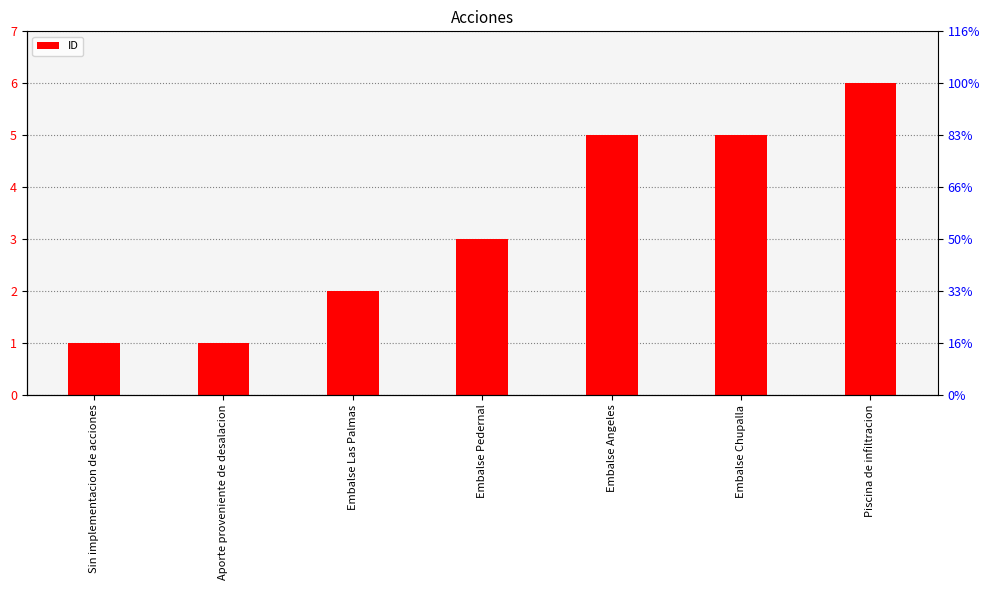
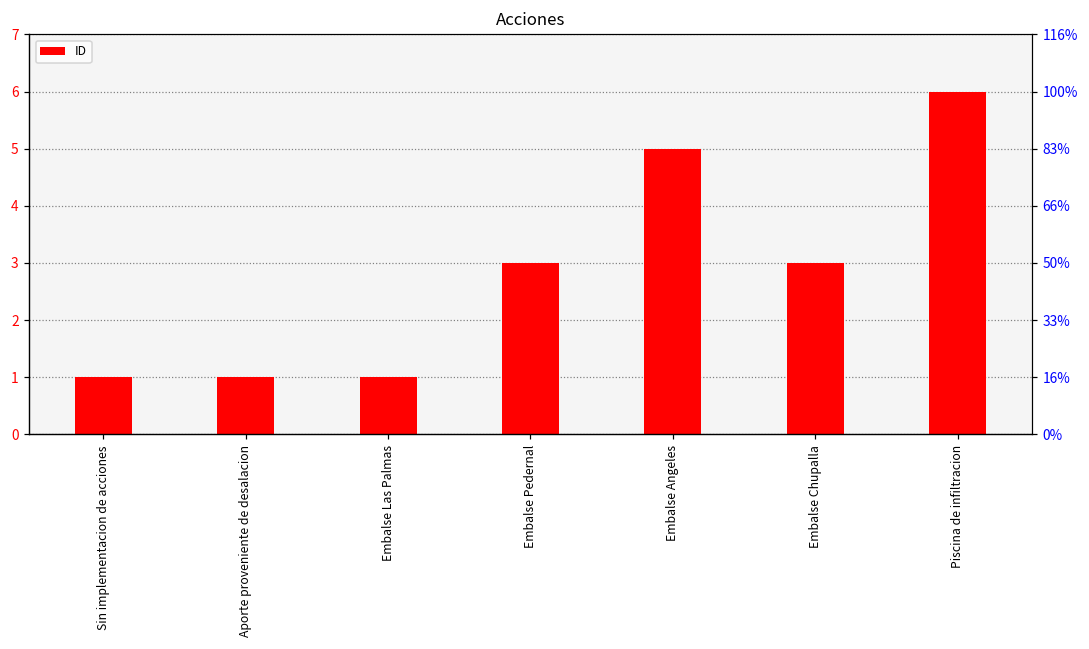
  {
    "Sin implementacion de acciones": 1,
    "Aporte proveniente de desalacion": 1,
-   "Embalse Las Palmas": 2,
+   "Embalse Las Palmas": 1,
    "Embalse Pedernal": 3,
    "Embalse Angeles": 5,
-   "Embalse Chupalla": 5,
+   "Embalse Chupalla": 3,
    "Piscina de infiltracion": 6
  }
